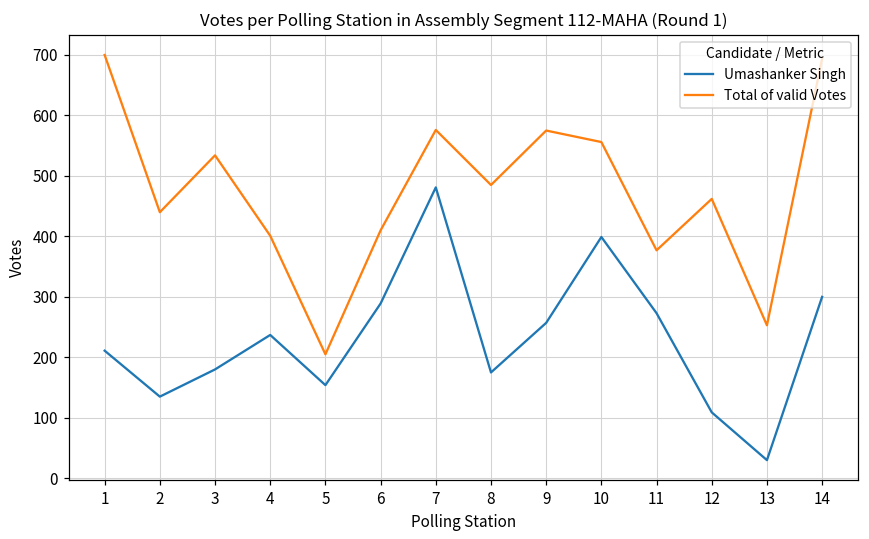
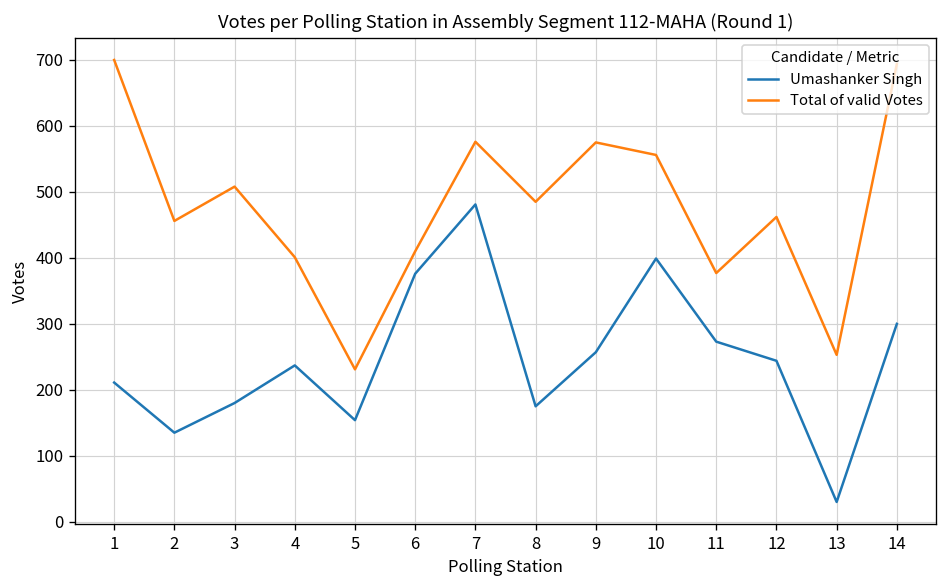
  {
    "Umashanker Singh": {
      "1": 210,
      "2": 140,
      "3": 180,
      "4": 240,
      "5": 150,
-     "6": 290,
+     "6": 380,
      "7": 480,
      "8": 180,
      "9": 260,
      "10": 400,
      "11": 270,
-     "12": 110,
+     "12": 240,
      "13": 30,
      "14": 300
    },
    "Total of valid Votes": {
      "1": 700,
-     "2": 440,
-     "3": 530,
+     "2": 460,
+     "3": 510,
      "4": 400,
-     "5": 210,
+     "5": 230,
      "6": 410,
      "7": 580,
      "8": 490,
      "9": 580,
      "10": 560,
      "11": 380,
      "12": 460,
      "13": 250
    }
  }
